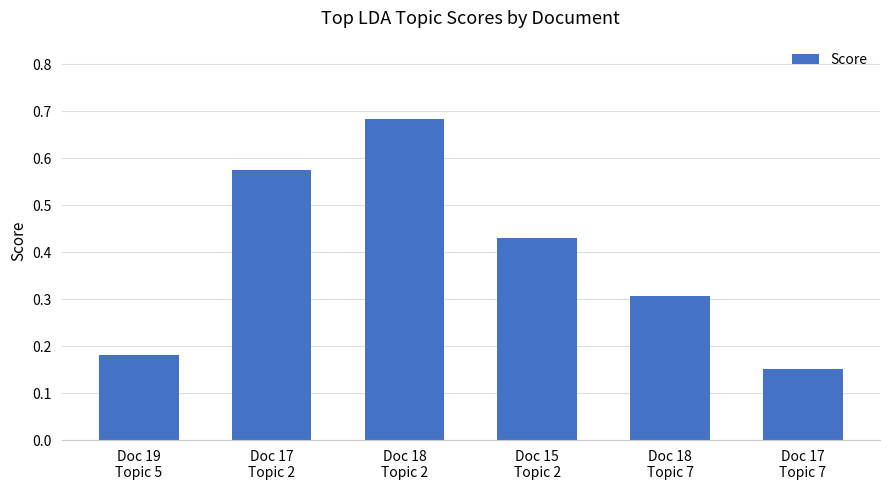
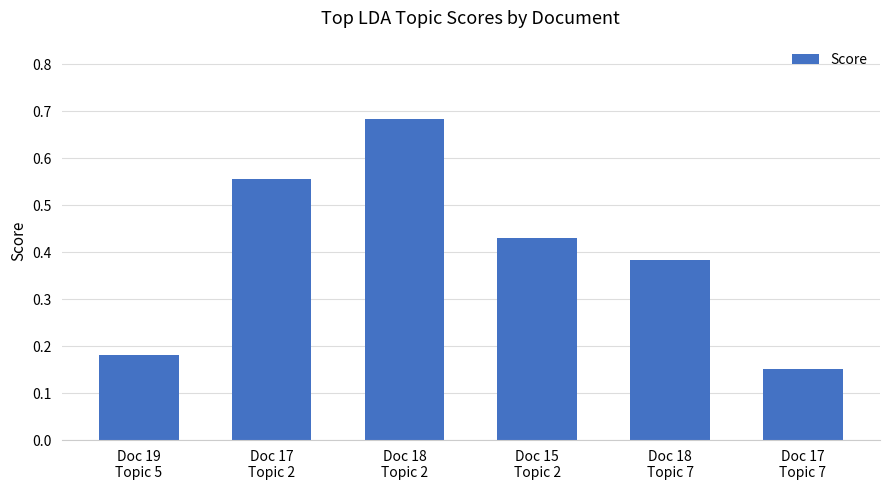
  {
    "Doc 19 Topic 5": 0.18,
-   "Doc 17 Topic 2": 0.57,
+   "Doc 17 Topic 2": 0.56,
    "Doc 18 Topic 2": 0.68,
    "Doc 15 Topic 2": 0.43,
-   "Doc 18 Topic 7": 0.31,
+   "Doc 18 Topic 7": 0.38,
    "Doc 17 Topic 7": 0.15
  }
